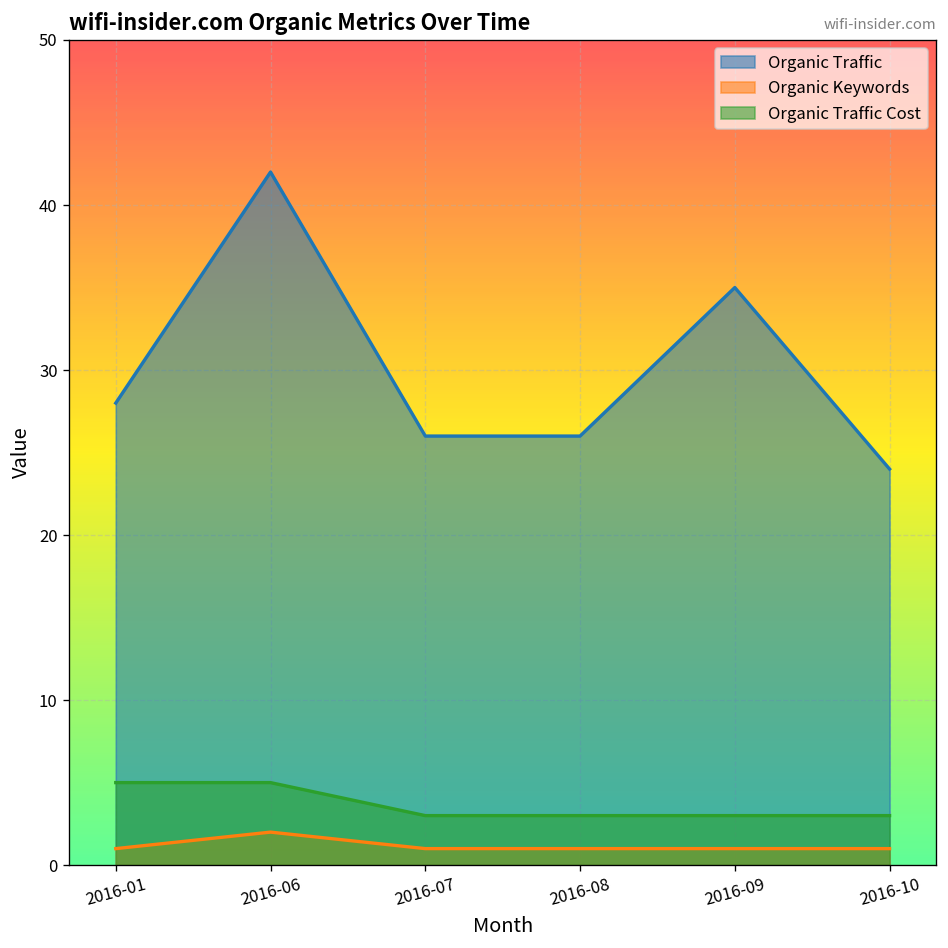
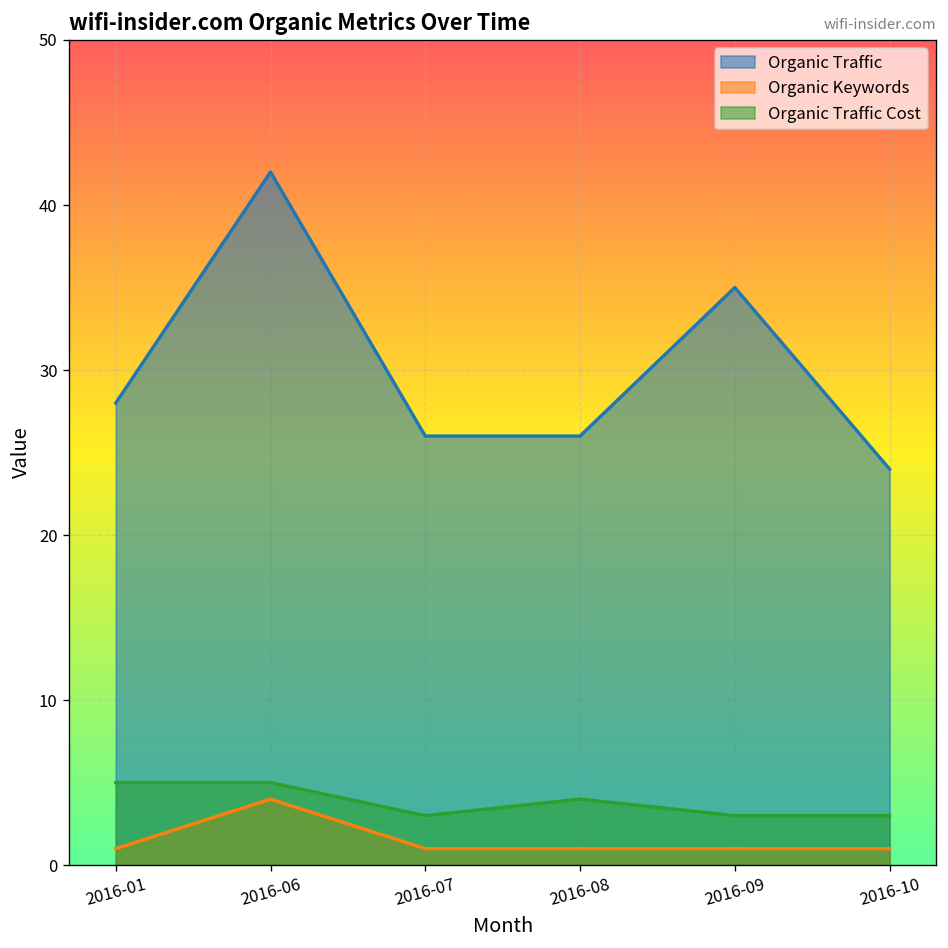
  {
    "Organic Traffic": {
      "2016-01": 28,
      "2016-06": 42,
      "2016-07": 26,
      "2016-08": 26,
      "2016-09": 35,
      "2016-10": 24
    },
    "Organic Keywords": {
      "2016-01": 1,
-     "2016-06": 2,
+     "2016-06": 4,
      "2016-07": 1,
      "2016-08": 1,
      "2016-09": 1,
      "2016-10": 1
    },
    "Organic Traffic Cost": {
      "2016-01": 5,
      "2016-06": 5,
      "2016-07": 3,
-     "2016-08": 3,
+     "2016-08": 4,
      "2016-09": 3,
      "2016-10": 3
    }
  }
